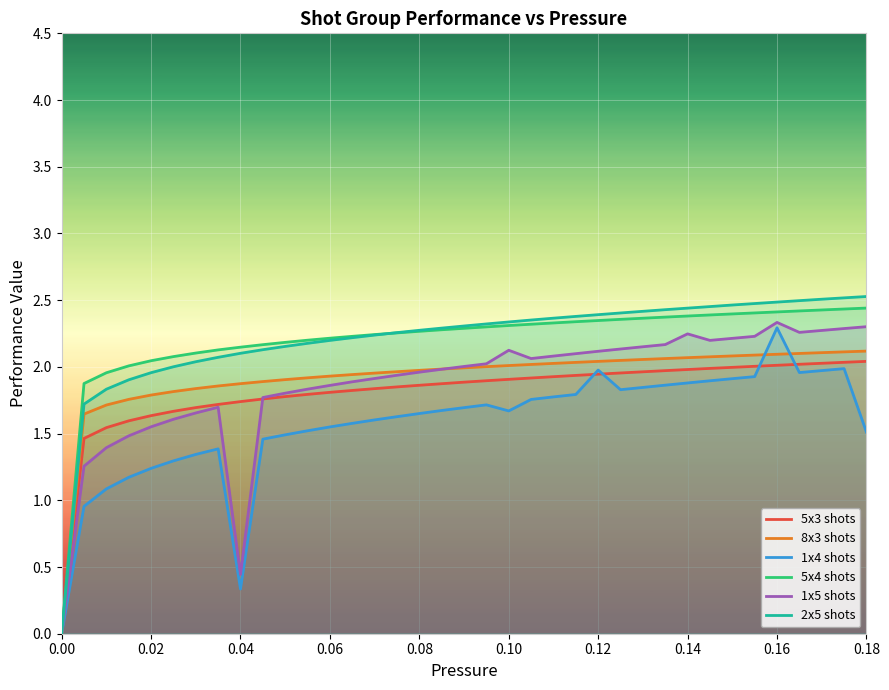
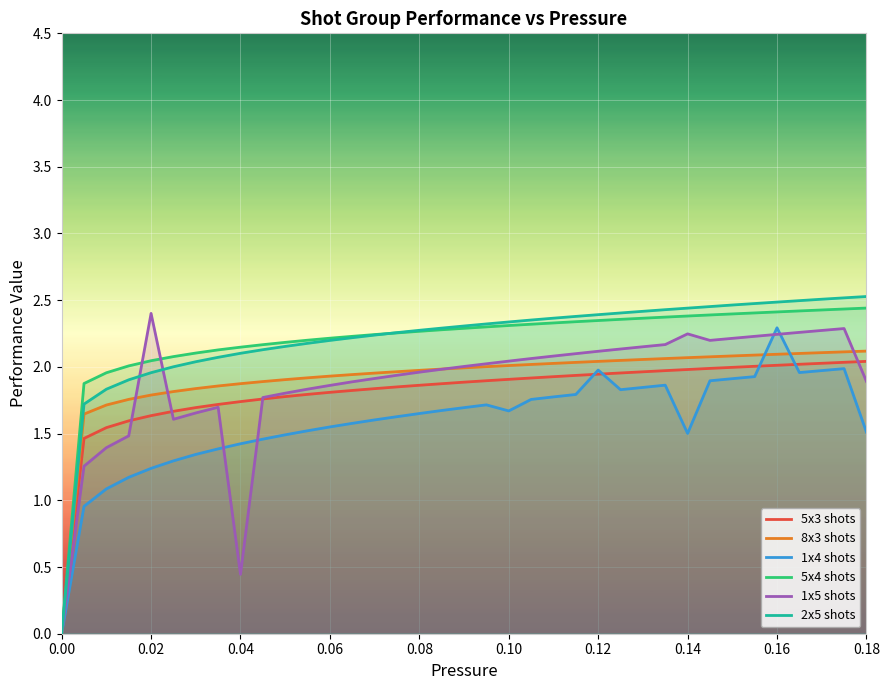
  {
    "1x4 shots": {
      "0.02": 1.24,
-     "0.04": 0.34,
+     "0.04": 1.42,
      "0.06": 1.55,
      "0.08": 1.65,
      "0.10": 1.67,
      "0.12": 1.98,
-     "0.14": 1.88,
+     "0.14": 1.50,
      "0.16": 2.29,
      "0.18": 1.51
    },
    "1x5 shots": {
-     "0.02": 1.55,
+     "0.02": 2.40,
      "0.04": 0.44,
      "0.06": 1.86,
-     "0.10": 2.12,
+     "0.10": 2.04,
      "0.12": 2.12,
      "0.14": 2.25,
-     "0.16": 2.33,
-     "0.18": 2.30
+     "0.16": 2.24,
+     "0.18": 1.89
    }
  }
